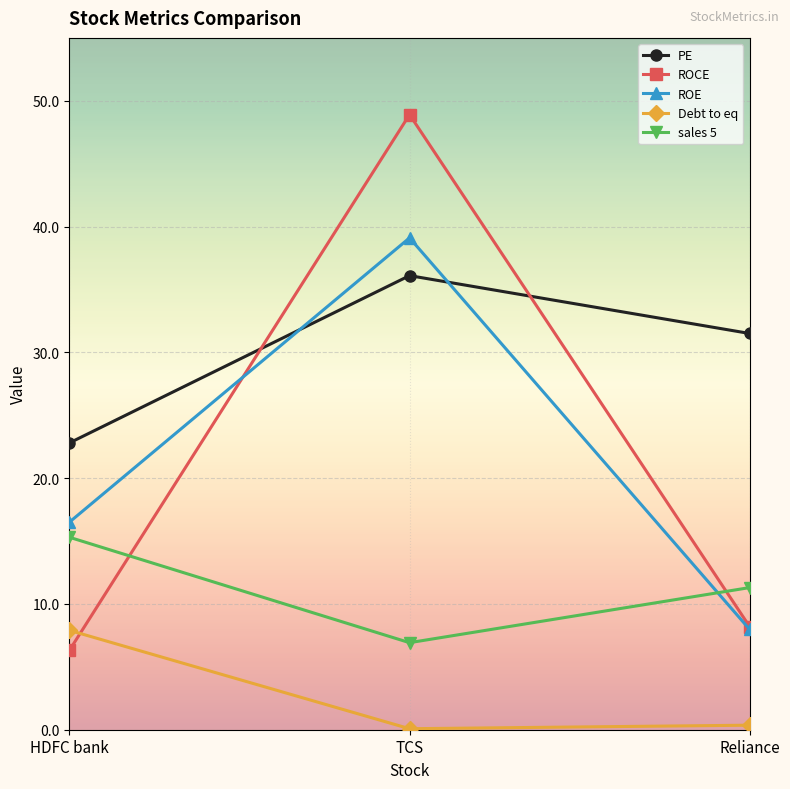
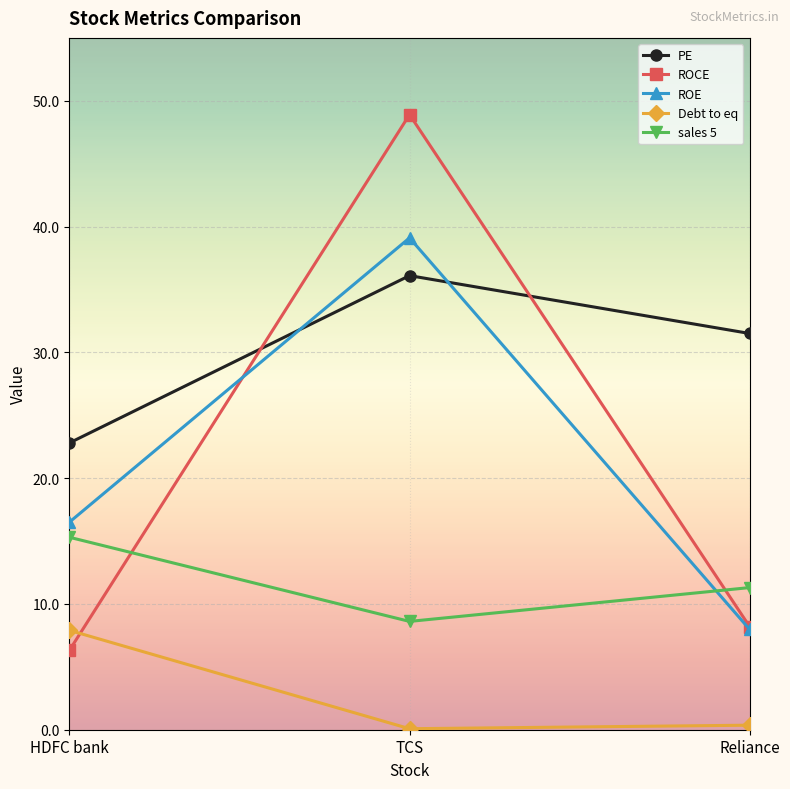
  {
    "PE": {
      "HDFC bank": 22.8,
      "TCS": 36.1,
      "Reliance": 31.5
    },
    "ROCE": {
      "HDFC bank": 6.3,
      "TCS": 48.9,
      "Reliance": 8.2
    },
    "ROE": {
      "HDFC bank": 16.5,
      "TCS": 39.1,
      "Reliance": 8.0
    },
    "Debt to eq": {
      "HDFC bank": 7.9,
      "TCS": 0.1,
      "Reliance": 0.4
    },
    "sales 5": {
      "HDFC bank": 15.3,
-     "TCS": 6.9,
+     "TCS": 8.6,
      "Reliance": 11.3
    }
  }
